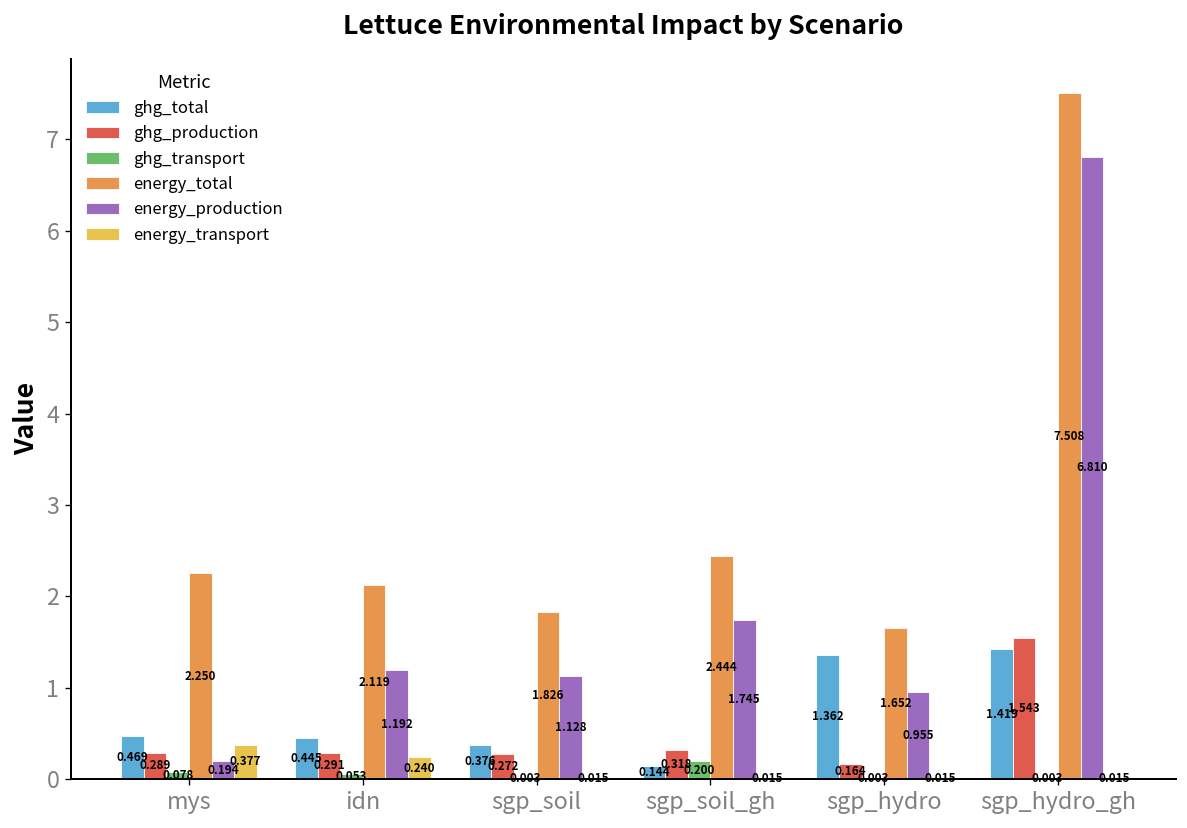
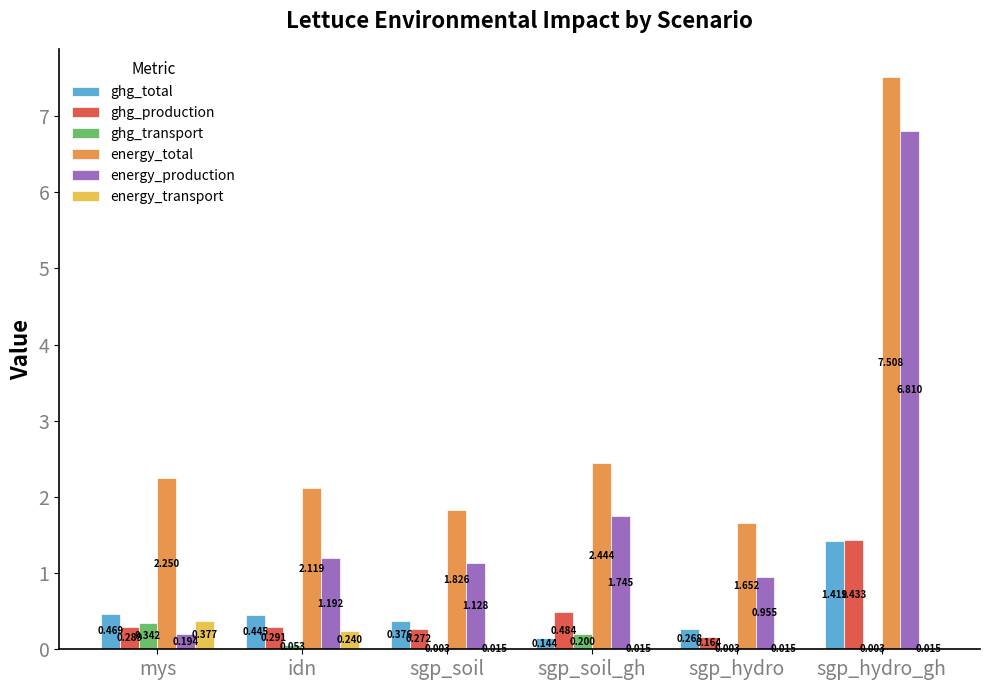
  {
    "ghg_total": {
      "mys": 0.469,
      "idn": 0.445,
      "sgp_soil_gh": 0.144,
-     "sgp_hydro": 1.362,
+     "sgp_hydro": 0.268,
      "sgp_hydro_gh": 1.419
    },
    "ghg_production": {
      "mys": 0.289,
      "idn": 0.291,
-     "sgp_soil_gh": 0.318,
+     "sgp_soil_gh": 0.484,
      "sgp_hydro": 0.164,
-     "sgp_hydro_gh": 1.543
+     "sgp_hydro_gh": 1.433
    },
    "ghg_transport": {
-     "mys": 0.078,
+     "mys": 0.342,
      "idn": 0.053,
      "sgp_soil": 0.003,
      "sgp_hydro": 0.003,
      "sgp_hydro_gh": 0.003
    },
    "energy_production": {
      "mys": 0.194,
      "idn": 1.192,
      "sgp_soil": 1.128,
      "sgp_soil_gh": 1.745,
      "sgp_hydro": 0.955,
      "sgp_hydro_gh": 6.810
    }
  }
